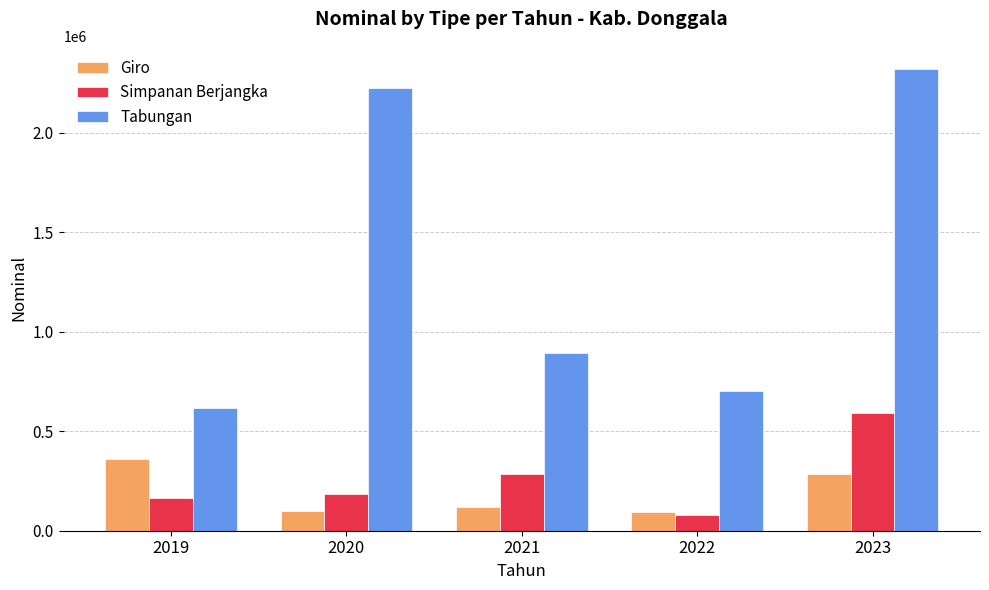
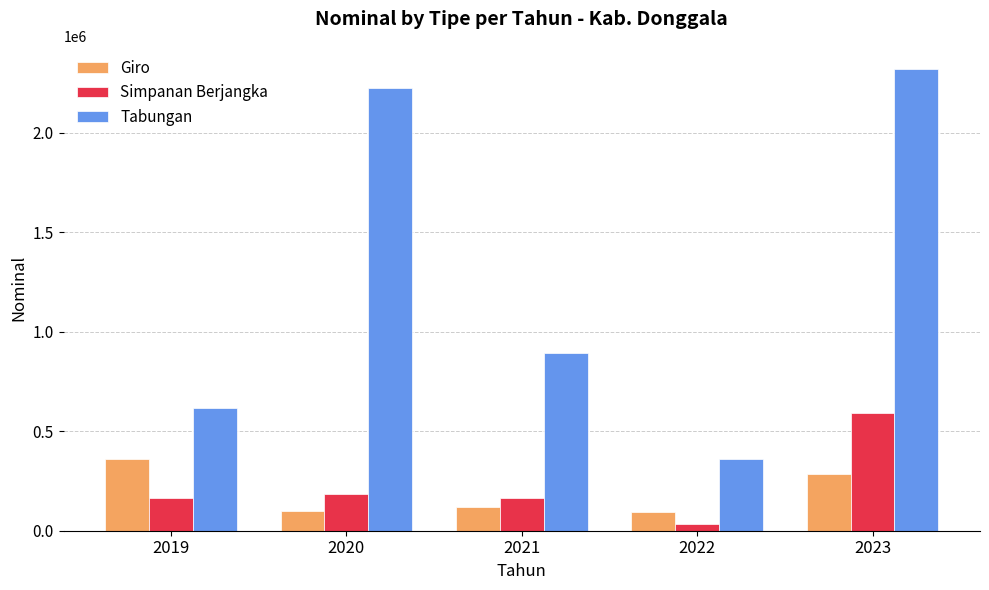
  {
    "Giro": {
      "2019": 360000,
      "2020": 100000,
      "2021": 120000,
      "2022": 90000,
      "2023": 280000
    },
    "Simpanan Berjangka": {
      "2019": 160000,
      "2020": 180000,
-     "2021": 290000,
-     "2022": 80000,
+     "2021": 170000,
+     "2022": 30000,
      "2023": 590000
    },
    "Tabungan": {
      "2019": 620000,
      "2020": 2230000,
      "2021": 890000,
-     "2022": 700000,
+     "2022": 360000,
      "2023": 2320000
    }
  }
